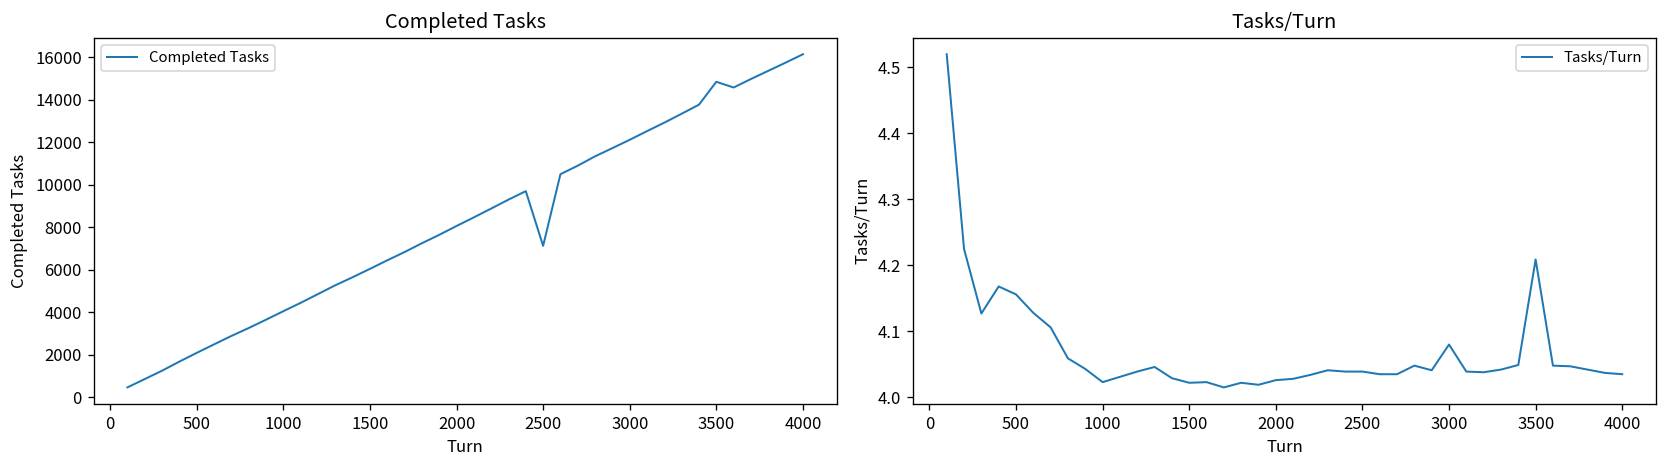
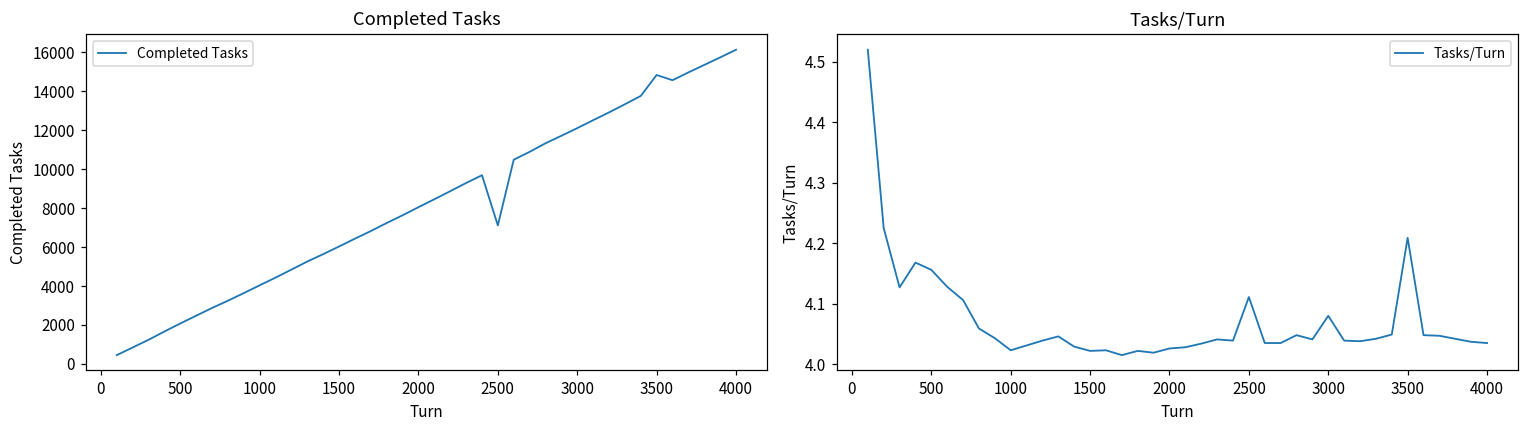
  {
    "Completed Tasks": {
      "500": 2100,
      "1000": 4000,
      "1500": 6000,
      "2000": 8100,
      "2500": 7100,
      "3000": 12100,
      "3500": 14800,
      "4000": 16100
    },
    "Tasks/Turn": {
      "500": 4.16,
      "1000": 4.02,
      "1500": 4.02,
      "2000": 4.03,
-     "2500": 4.04,
+     "2500": 4.11,
      "3000": 4.08,
      "3500": 4.21,
      "4000": 4.04
    }
  }
